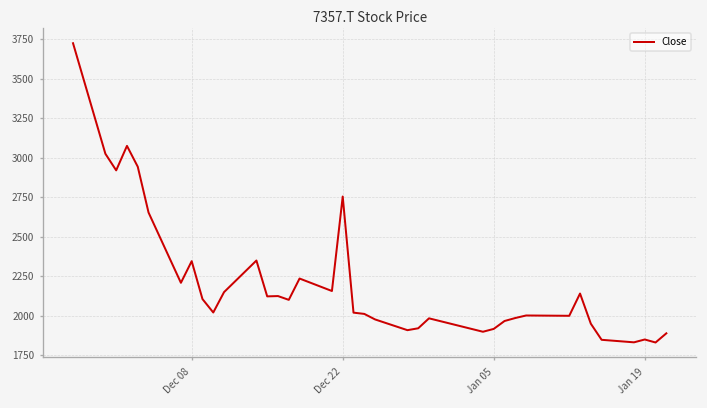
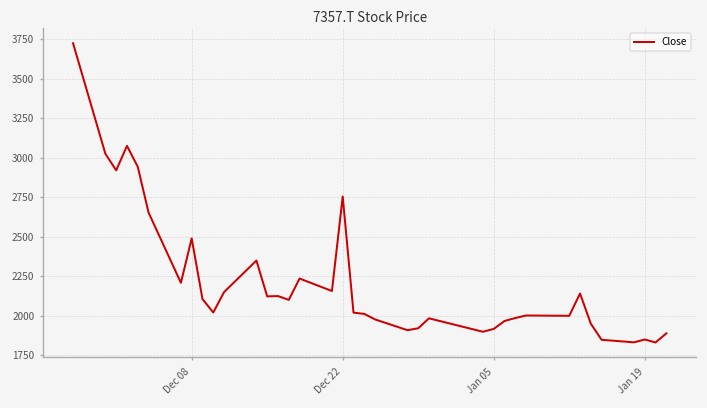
  {
-   "Dec 08": 2350,
+   "Dec 08": 2490,
    "Dec 22": 2750,
    "Jan 05": 1920,
    "Jan 19": 1850
  }
